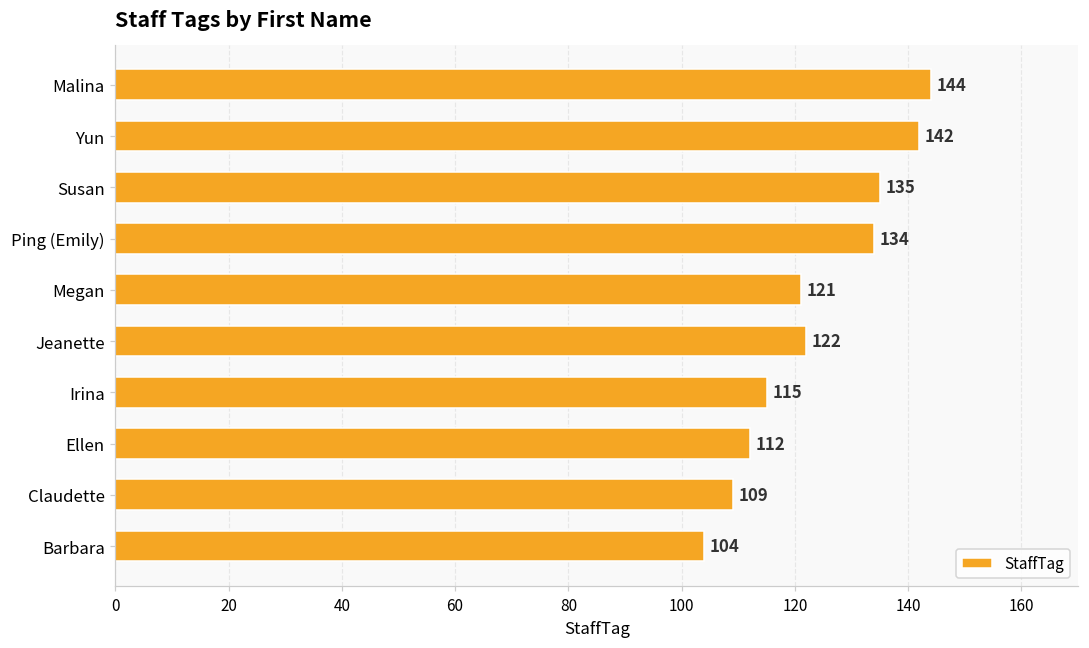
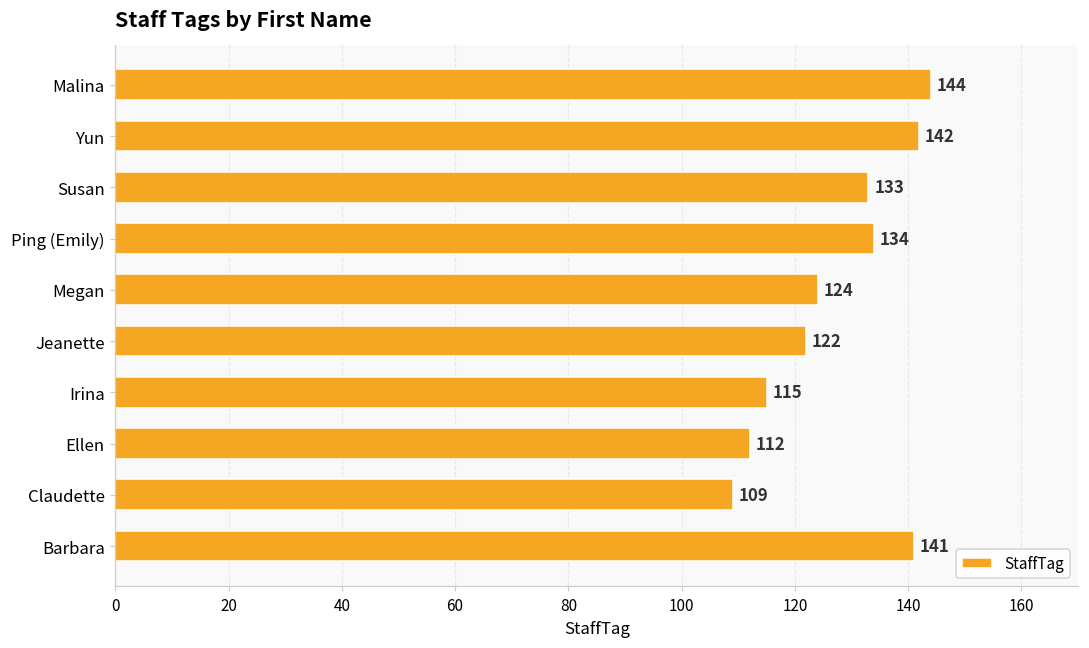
  {
    "Malina": 144,
    "Yun": 142,
-   "Susan": 135,
+   "Susan": 133,
    "Ping (Emily)": 134,
-   "Megan": 121,
+   "Megan": 124,
    "Jeanette": 122,
    "Irina": 115,
    "Ellen": 112,
    "Claudette": 109,
-   "Barbara": 104
+   "Barbara": 141
  }
